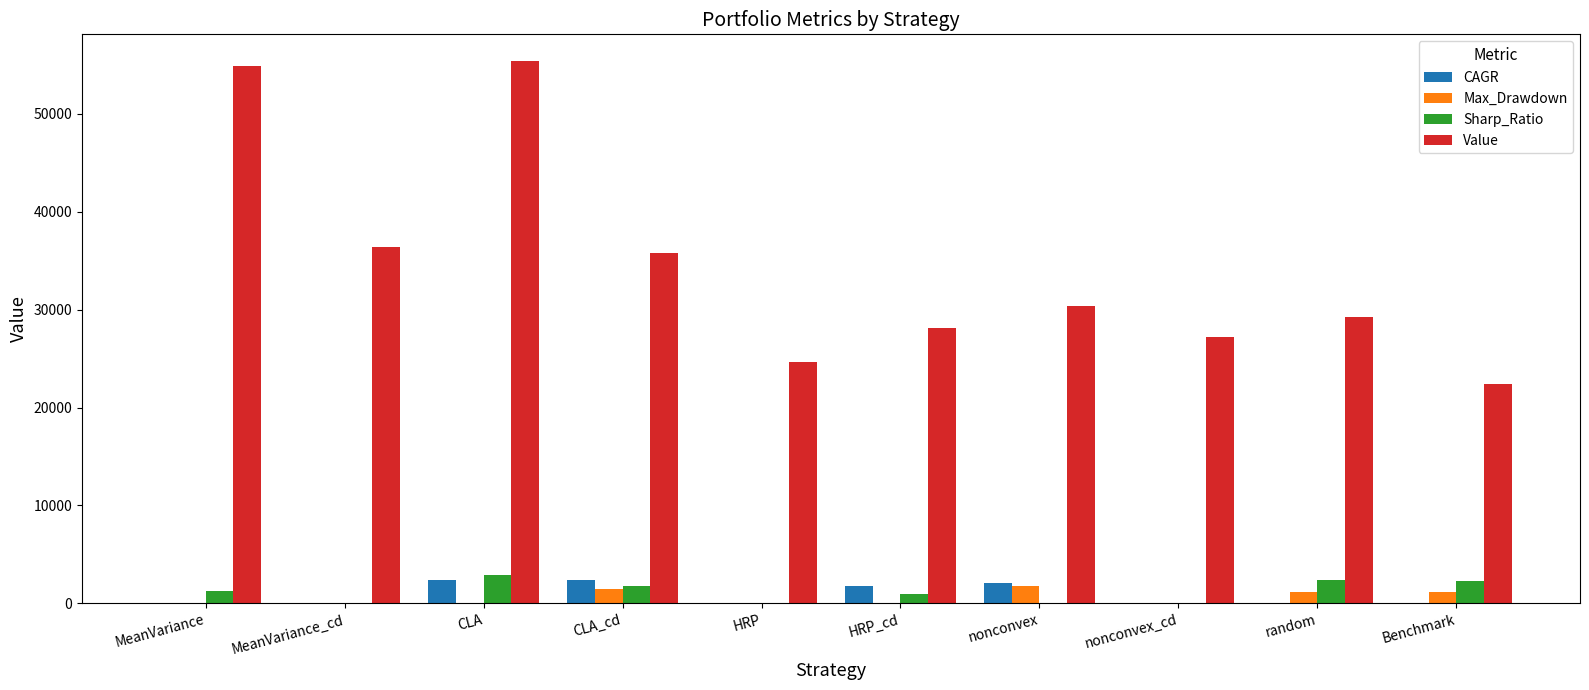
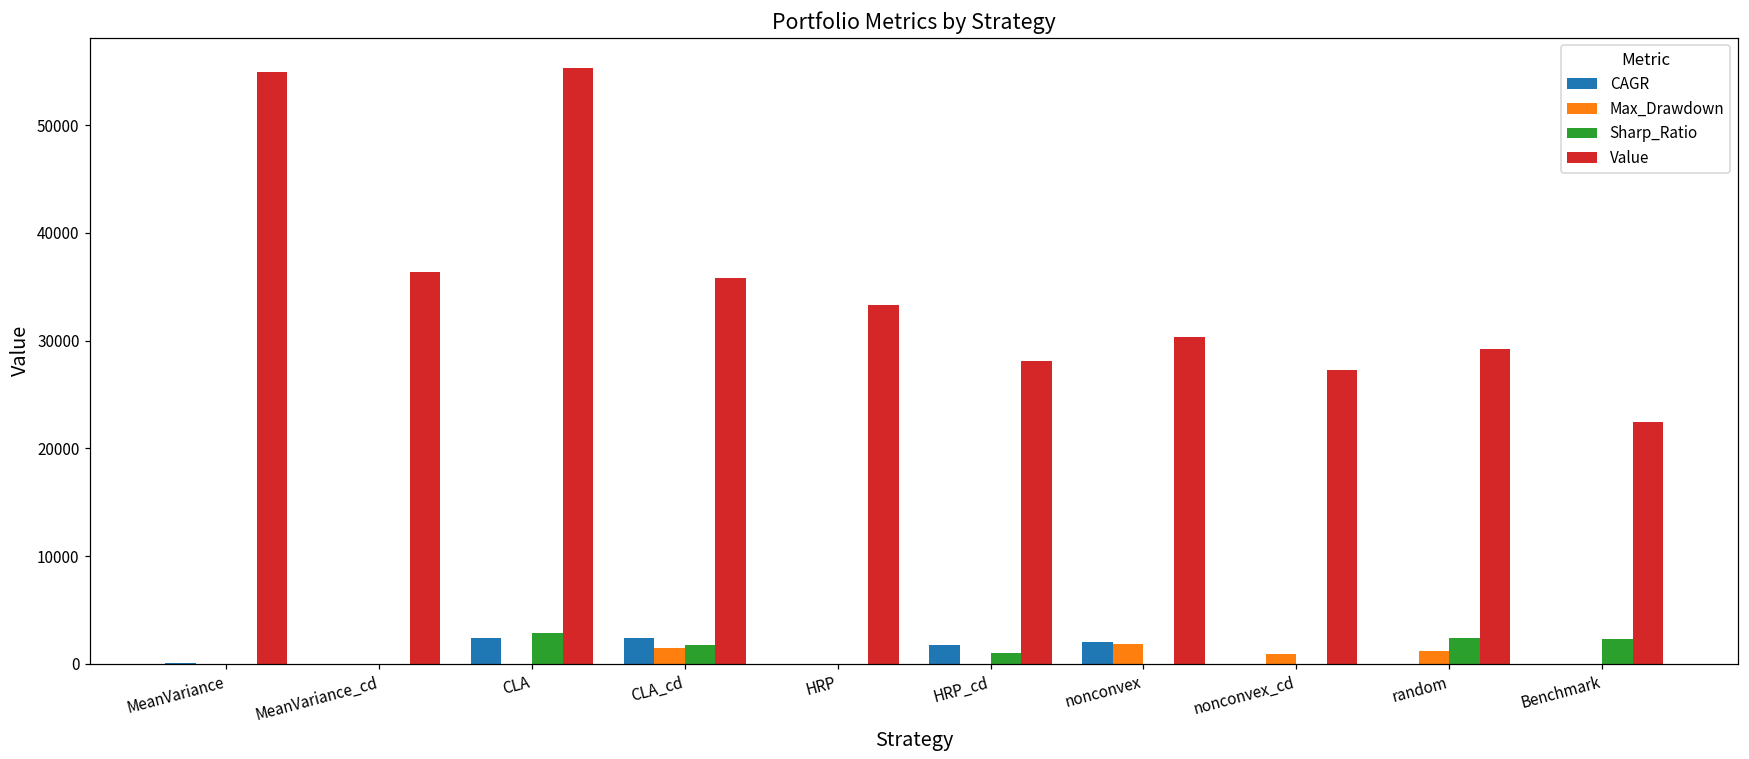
  {
    "CAGR": {
      "CLA": 2000,
      "CLA_cd": 2000,
      "HRP_cd": 2000,
      "nonconvex": 2000
    },
    "Max_Drawdown": {
      "CLA_cd": 1000,
      "nonconvex": 2000,
-     "nonconvex_cd": 0,
+     "nonconvex_cd": 1000,
      "random": 1000,
-     "Benchmark": 1000
+     "Benchmark": 0
    },
    "Sharp_Ratio": {
-     "MeanVariance": 1000,
+     "MeanVariance": 0,
      "CLA": 3000,
      "CLA_cd": 2000,
      "HRP_cd": 1000,
      "random": 2000,
      "Benchmark": 2000
    },
    "Value": {
      "MeanVariance": 55000,
      "MeanVariance_cd": 36000,
      "CLA": 55000,
      "CLA_cd": 36000,
-     "HRP": 25000,
+     "HRP": 33000,
      "HRP_cd": 28000,
      "nonconvex": 30000,
      "nonconvex_cd": 27000,
      "random": 29000,
      "Benchmark": 22000
    }
  }
